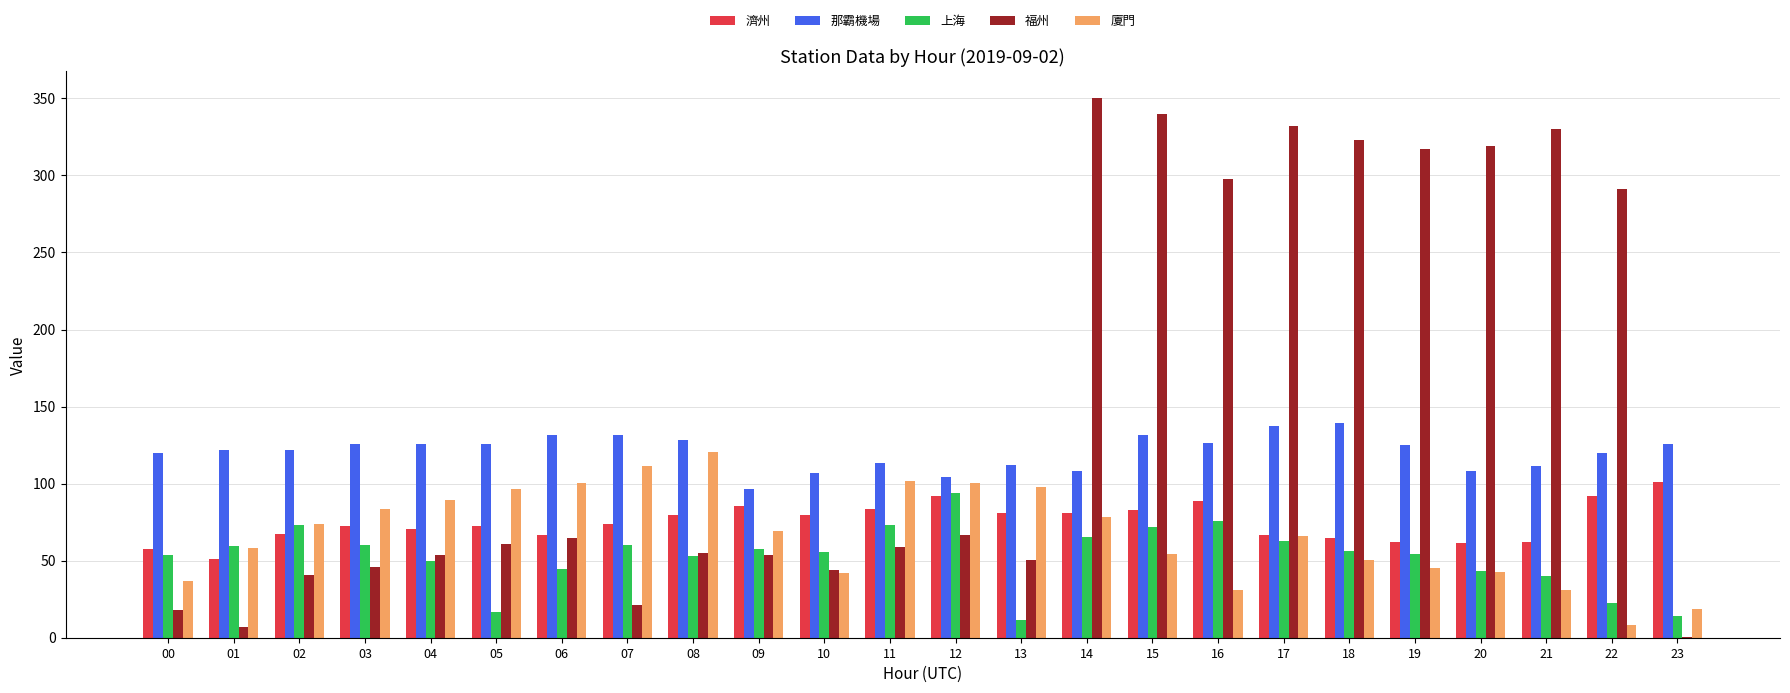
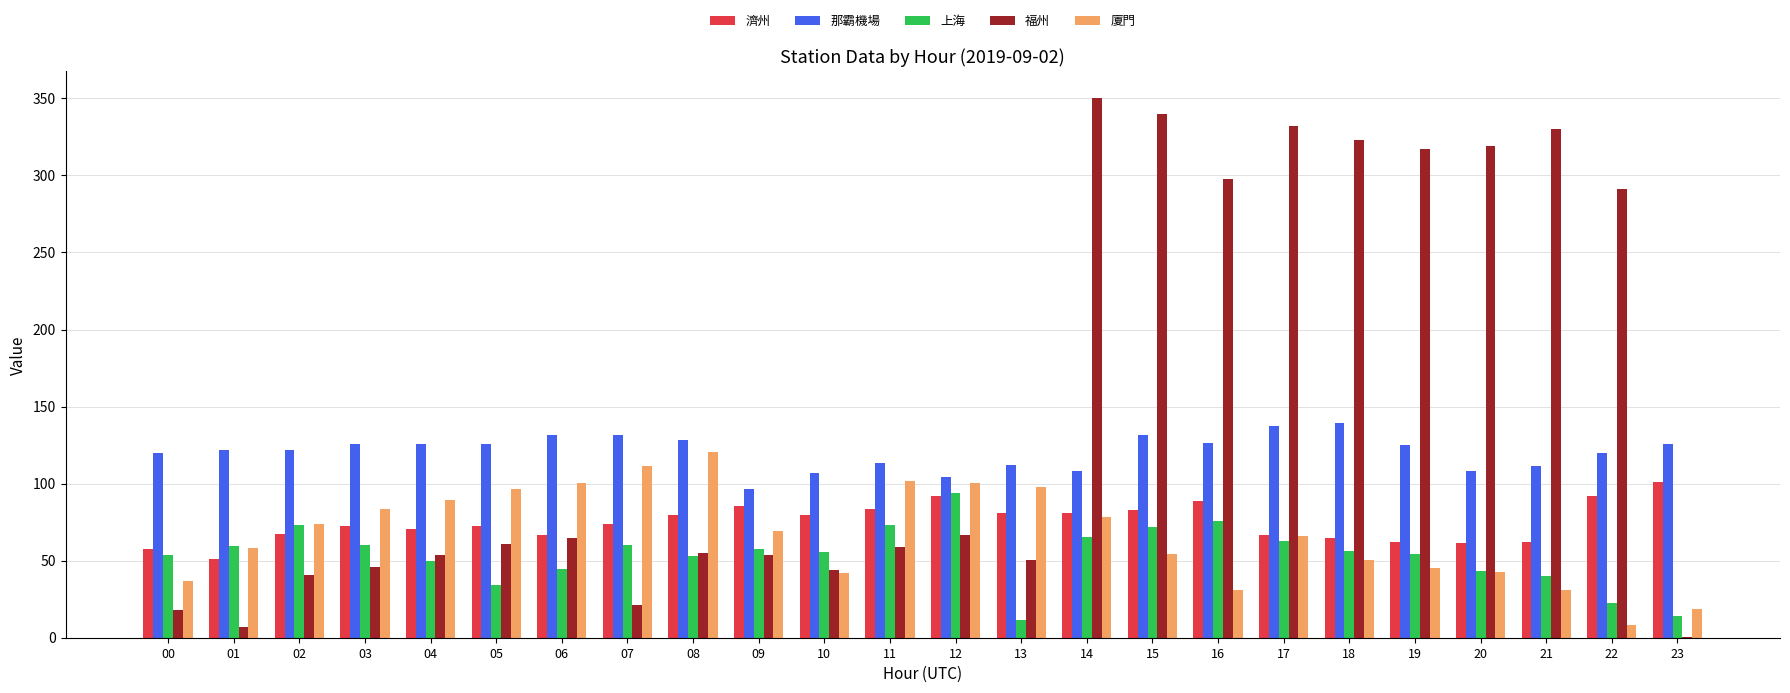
  {
    "濟州": {
      "00": 57,
      "01": 51,
      "02": 67,
      "03": 72,
      "04": 70,
      "05": 73,
      "06": 67,
      "07": 74,
      "08": 80,
      "09": 85,
      "10": 80,
      "11": 83,
      "12": 92,
      "13": 81,
      "14": 81,
      "15": 83,
      "16": 89,
      "17": 66,
      "18": 65,
      "19": 62,
      "20": 62,
      "21": 62,
      "22": 92,
      "23": 101
    },
    "那霸機場": {
      "00": 120,
      "01": 122,
      "02": 122,
      "03": 126,
      "04": 126,
      "05": 126,
      "06": 131,
      "07": 132,
      "08": 128,
      "09": 97,
      "10": 107,
      "11": 113,
      "12": 104,
      "13": 112,
      "14": 108,
      "15": 131,
      "16": 126,
      "17": 137,
      "18": 139,
      "19": 125,
      "20": 108,
      "21": 111,
      "22": 120,
      "23": 126
    },
    "上海": {
      "00": 54,
      "01": 60,
      "02": 73,
      "03": 60,
      "04": 50,
-     "05": 17,
+     "05": 35,
      "06": 44,
      "07": 60,
      "08": 53,
      "09": 57,
      "10": 56,
      "11": 73,
      "12": 94,
      "13": 12,
      "14": 65,
      "15": 72,
      "16": 76,
      "17": 63,
      "18": 56,
      "19": 54,
      "20": 43,
      "21": 40,
      "22": 23,
      "23": 14
    },
    "福州": {
      "00": 18,
      "01": 7,
      "02": 41,
      "03": 46,
      "04": 54,
      "05": 61,
      "06": 65,
      "07": 21,
      "08": 55,
      "09": 54,
      "10": 44,
      "11": 59,
      "12": 67,
      "13": 50,
      "14": 350,
      "15": 340,
      "16": 297,
      "17": 332,
      "18": 323,
      "19": 317,
      "20": 319,
      "21": 330,
      "22": 291
    },
    "廈門": {
      "00": 37,
      "01": 58,
      "02": 74,
      "03": 83,
      "04": 90,
      "05": 97,
      "06": 101,
      "07": 111,
      "08": 120,
      "09": 69,
      "10": 42,
      "11": 102,
      "12": 100,
      "13": 98,
      "14": 78,
      "15": 54,
      "16": 31,
      "17": 66,
      "18": 50,
      "19": 45,
      "20": 43,
      "21": 31,
      "22": 8,
      "23": 18
    }
  }
